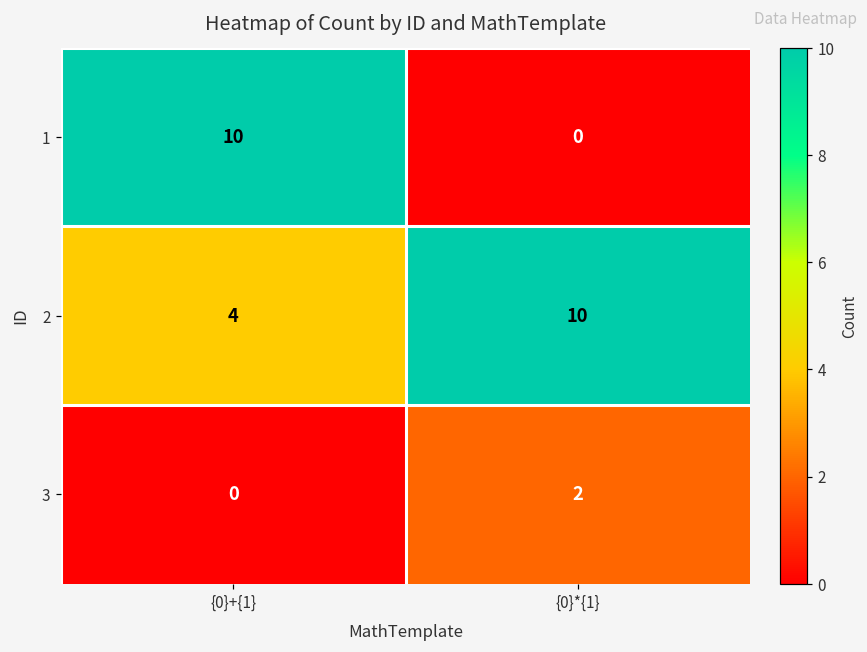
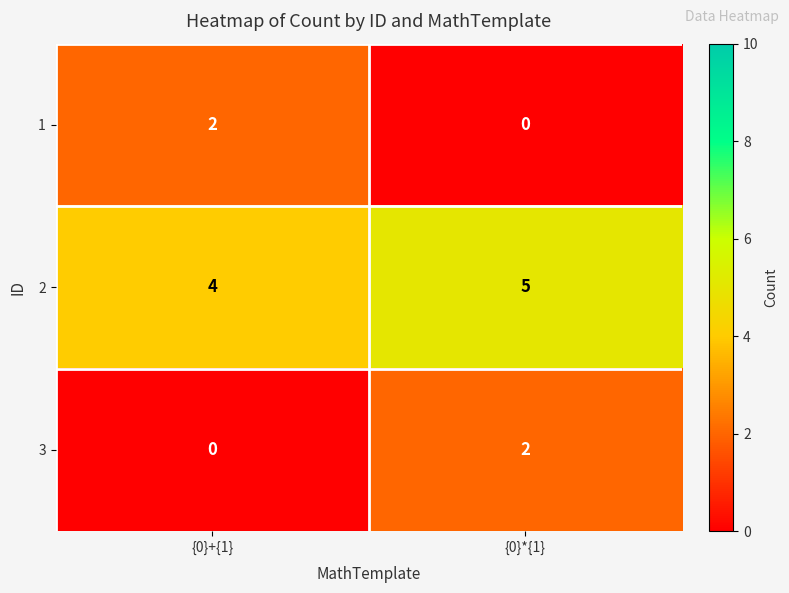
  {
    "1": {
-     "{0}+{1}": 10,
+     "{0}+{1}": 2,
      "{0}*{1}": 0
    },
    "2": {
      "{0}+{1}": 4,
-     "{0}*{1}": 10
+     "{0}*{1}": 5
    },
    "3": {
      "{0}+{1}": 0,
      "{0}*{1}": 2
    }
  }
